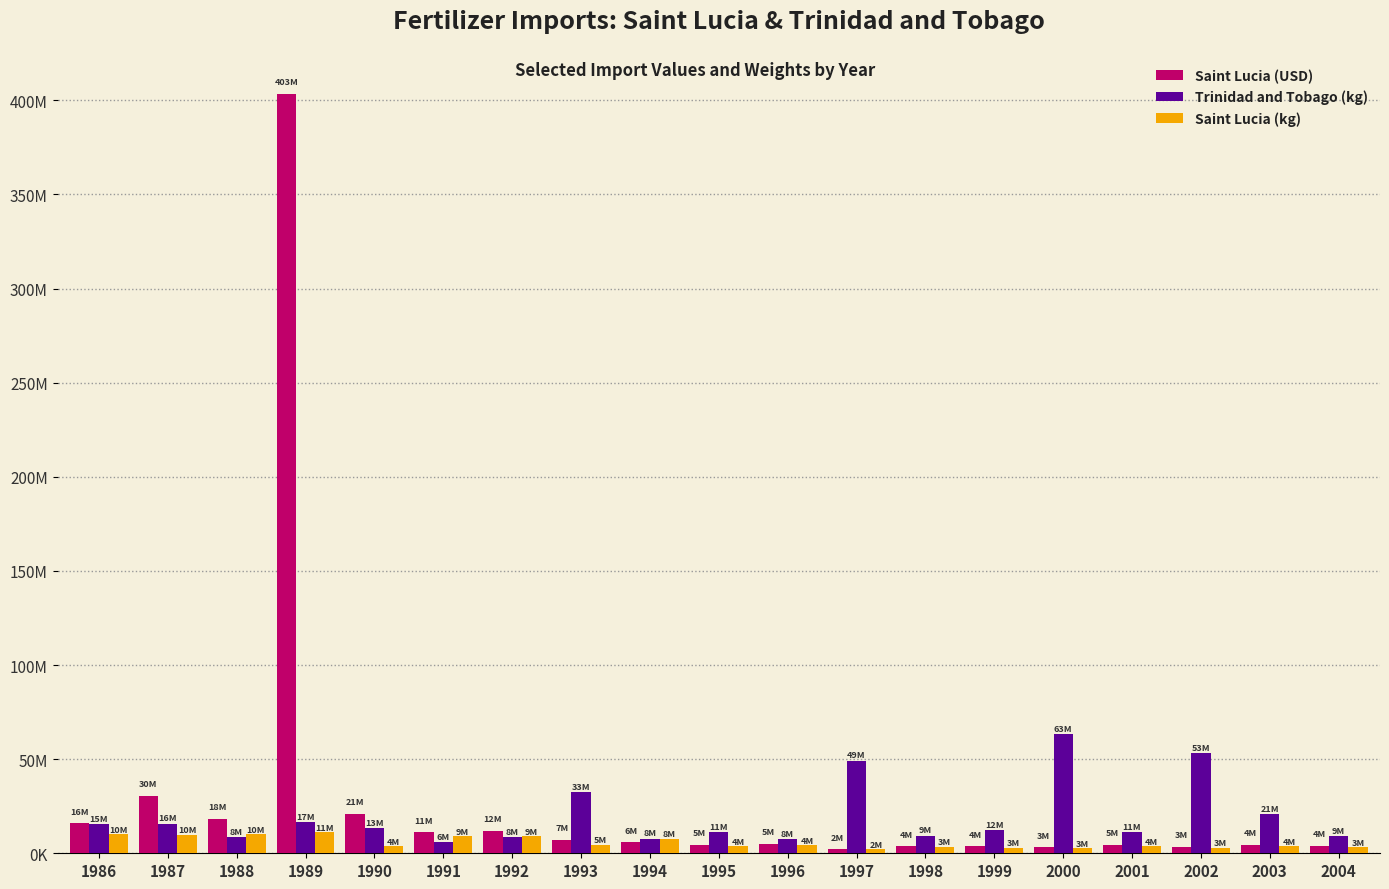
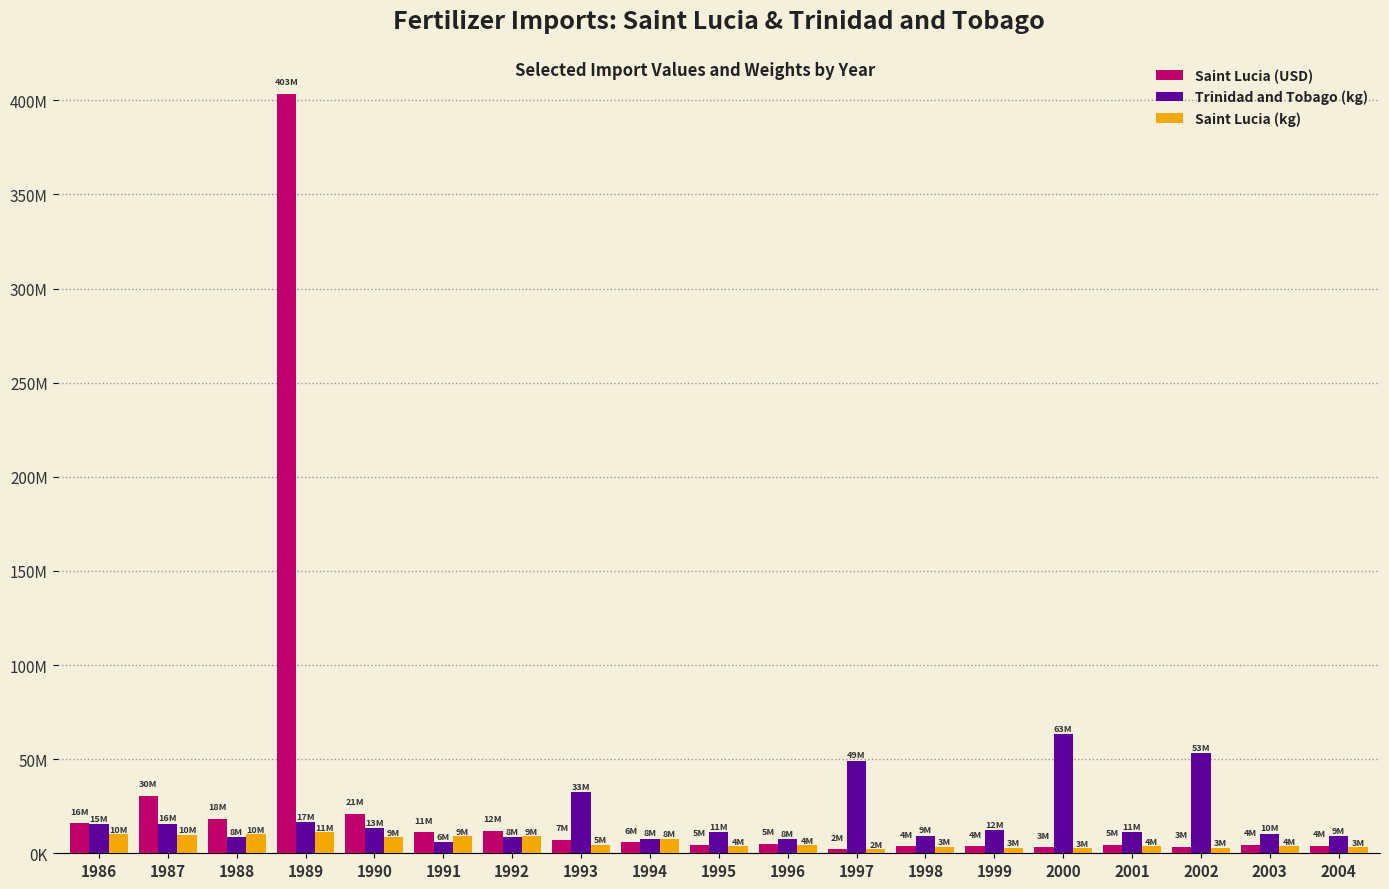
  {
    "Saint Lucia (USD)": {
      "1986": "16M",
      "1987": "30M",
      "1988": "18M",
      "1989": "403M",
      "1990": "21M",
      "1991": "11M",
      "1992": "12M",
      "1993": "7M",
      "1994": "6M",
      "1995": "5M",
      "1996": "5M",
      "1997": "2M",
      "1998": "4M",
      "1999": "4M",
      "2000": "3M",
      "2001": "5M",
      "2002": "3M",
      "2003": "4M",
      "2004": "4M"
    },
    "Trinidad and Tobago (kg)": {
      "1986": "15M",
      "1987": "16M",
      "1988": "8M",
      "1989": "17M",
      "1990": "13M",
      "1991": "6M",
      "1992": "8M",
      "1993": "33M",
      "1994": "8M",
      "1995": "11M",
      "1996": "8M",
      "1997": "49M",
      "1998": "9M",
      "1999": "12M",
      "2000": "63M",
      "2001": "11M",
      "2002": "53M",
-     "2003": "21M",
+     "2003": "10M",
      "2004": "9M"
    },
    "Saint Lucia (kg)": {
      "1986": "10M",
      "1987": "10M",
      "1988": "10M",
      "1989": "11M",
-     "1990": "4M",
+     "1990": "9M",
      "1991": "9M",
      "1992": "9M",
      "1993": "5M",
      "1994": "8M",
      "1995": "4M",
      "1996": "4M",
      "1997": "2M",
      "1998": "3M",
      "1999": "3M",
      "2000": "3M",
      "2001": "4M",
      "2002": "3M",
      "2003": "4M",
      "2004": "3M"
    }
  }
